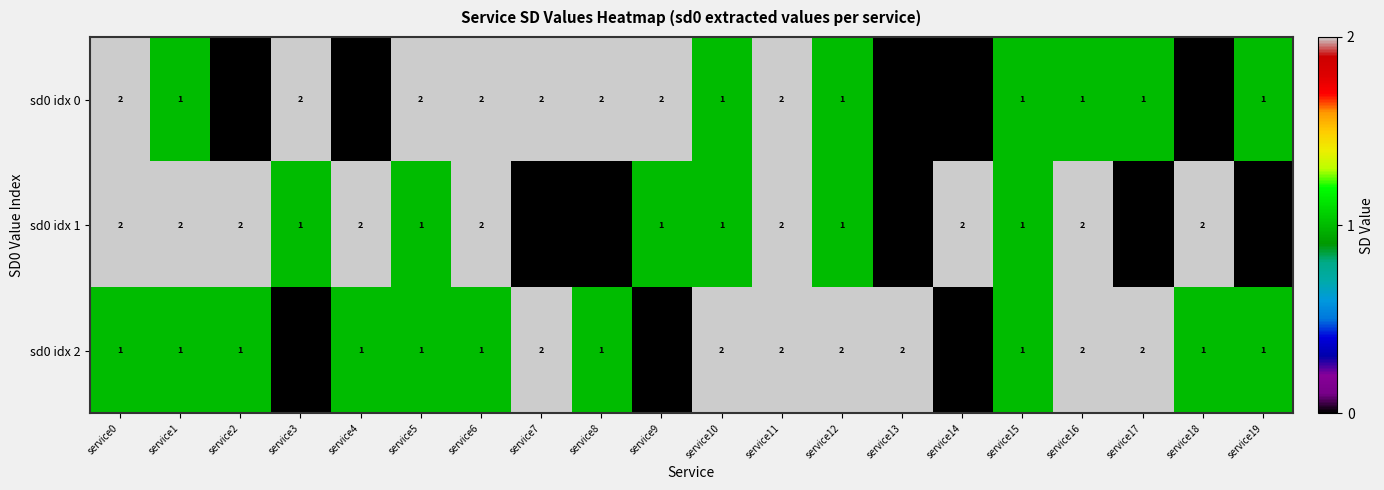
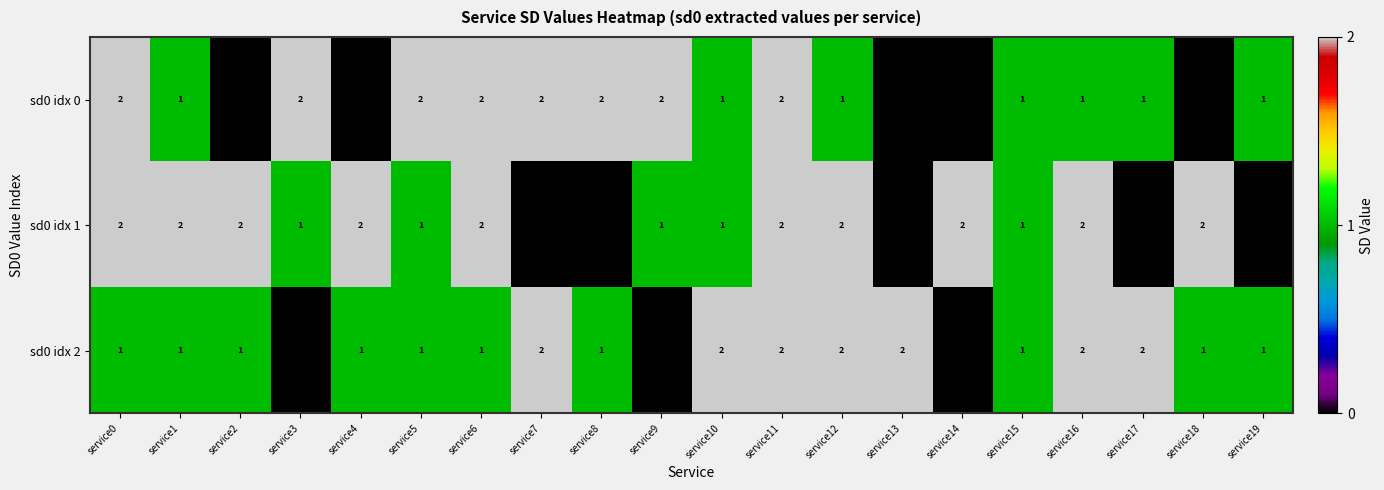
  {
    "sd0 idx 0": {
      "service0": 2,
      "service1": 1,
      "service3": 2,
      "service5": 2,
      "service6": 2,
      "service7": 2,
      "service8": 2,
      "service9": 2,
      "service10": 1,
      "service11": 2,
      "service12": 1,
      "service15": 1,
      "service16": 1,
      "service17": 1,
      "service19": 1
    },
    "sd0 idx 1": {
      "service0": 2,
      "service1": 2,
      "service2": 2,
      "service3": 1,
      "service4": 2,
      "service5": 1,
      "service6": 2,
      "service9": 1,
      "service10": 1,
      "service11": 2,
-     "service12": 1,
+     "service12": 2,
      "service14": 2,
      "service15": 1,
      "service16": 2,
      "service18": 2
    },
    "sd0 idx 2": {
      "service0": 1,
      "service1": 1,
      "service2": 1,
      "service4": 1,
      "service5": 1,
      "service6": 1,
      "service7": 2,
      "service8": 1,
      "service10": 2,
      "service11": 2,
      "service12": 2,
      "service13": 2,
      "service15": 1,
      "service16": 2,
      "service17": 2,
      "service18": 1,
      "service19": 1
    }
  }
